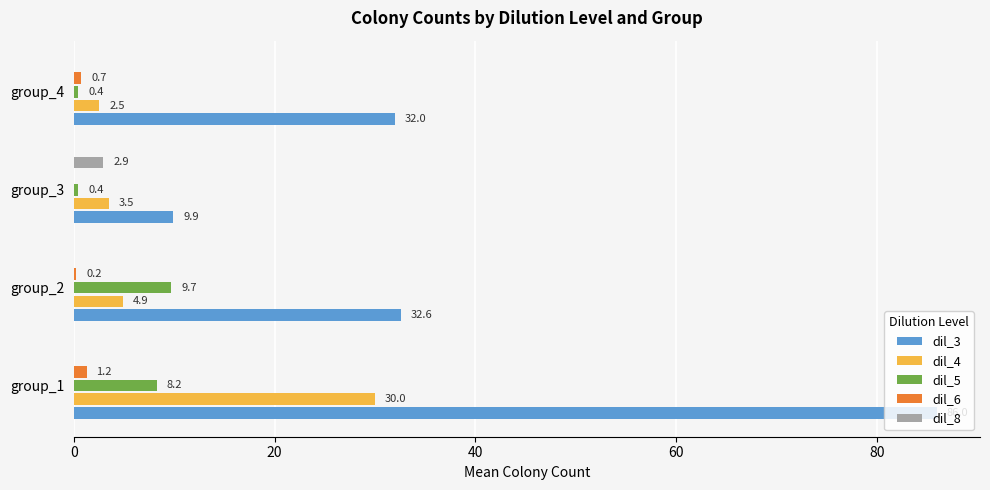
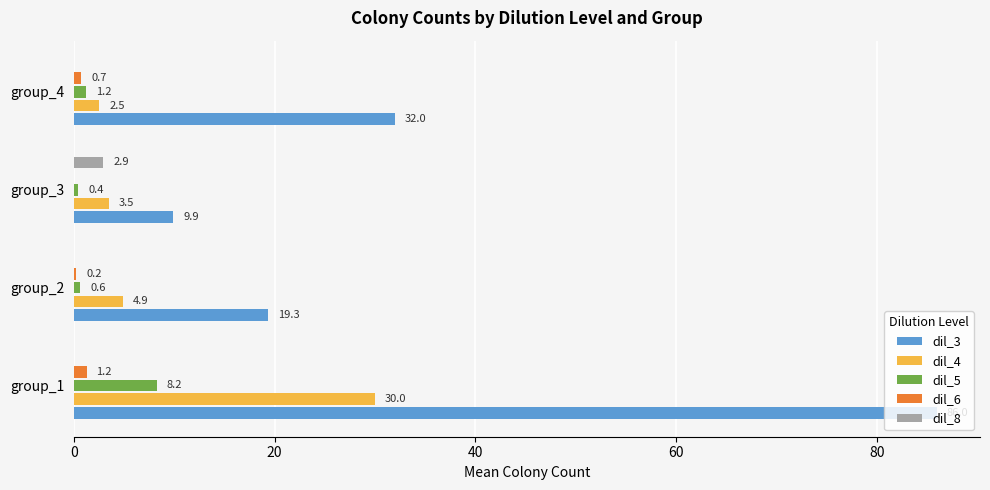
  {
    "dil_3": {
      "group_4": 32.0,
      "group_3": 9.9,
-     "group_2": 32.6
+     "group_2": 19.3
    },
    "dil_4": {
      "group_4": 2.5,
      "group_3": 3.5,
      "group_2": 4.9,
      "group_1": 30.0
    },
    "dil_5": {
-     "group_4": 0.4,
+     "group_4": 1.2,
      "group_3": 0.4,
-     "group_2": 9.7,
+     "group_2": 0.6,
      "group_1": 8.2
    },
    "dil_6": {
      "group_4": 0.7,
      "group_2": 0.2,
      "group_1": 1.2
    },
    "dil_8": {
      "group_3": 2.9
    }
  }
